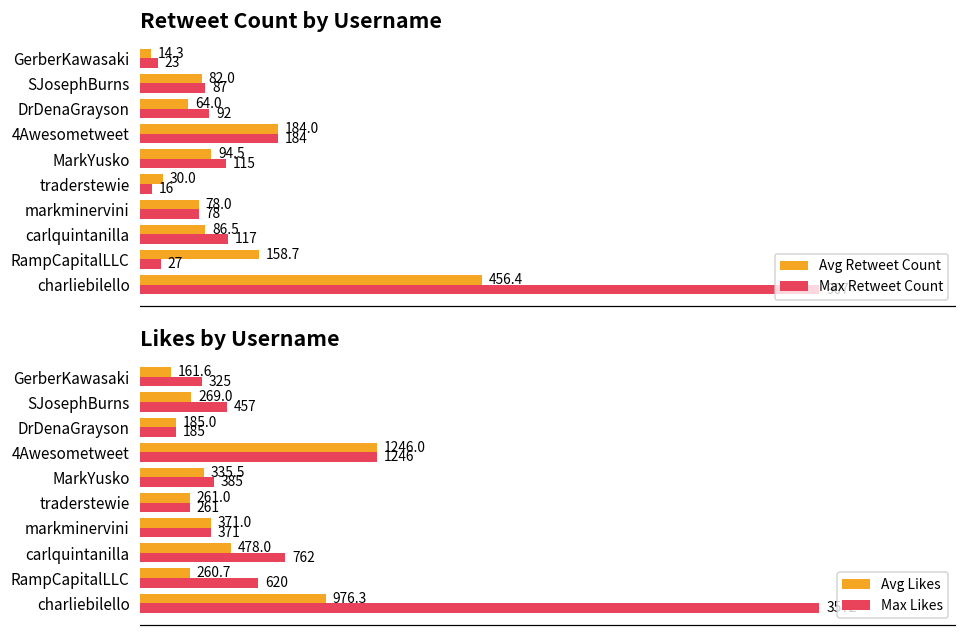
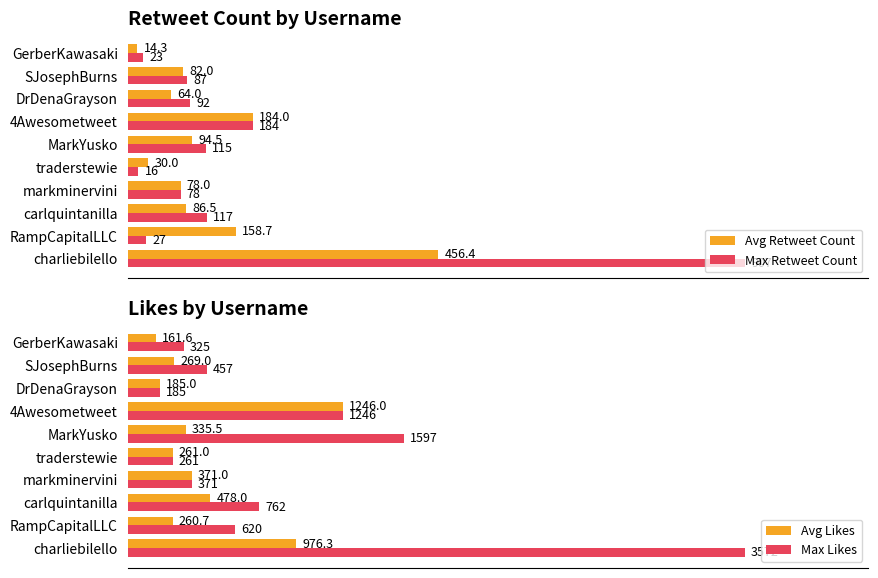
  {
    "Retweet Count by Username": {
      "Avg Retweet Count": {
        "DrDenaGrayson": 64.0,
        "MarkYusko": 94.5,
        "traderstewie": 30.0,
        "carlquintanilla": 86.5,
        "RampCapitalLLC": 158.7,
        "charliebilello": 456.4
      },
      "Max Retweet Count": {
        "DrDenaGrayson": 92,
        "traderstewie": 16,
        "carlquintanilla": 117,
        "RampCapitalLLC": 27
      }
    },
    "Likes by Username": {
      "Avg Likes": {
        "GerberKawasaki": 161.6,
        "SJosephBurns": 269.0,
        "carlquintanilla": 478.0,
        "RampCapitalLLC": 260.7,
        "charliebilello": 976.3
      },
      "Max Likes": {
        "GerberKawasaki": 325,
        "SJosephBurns": 457,
-       "MarkYusko": 385,
+       "MarkYusko": 1597,
        "carlquintanilla": 762,
        "RampCapitalLLC": 620
      }
    }
  }
